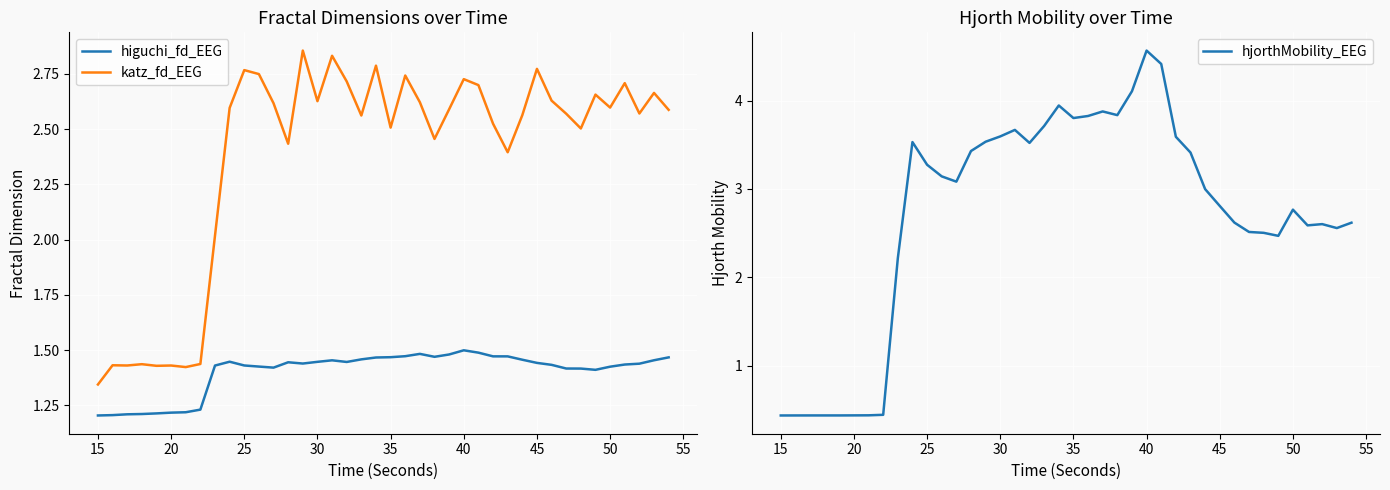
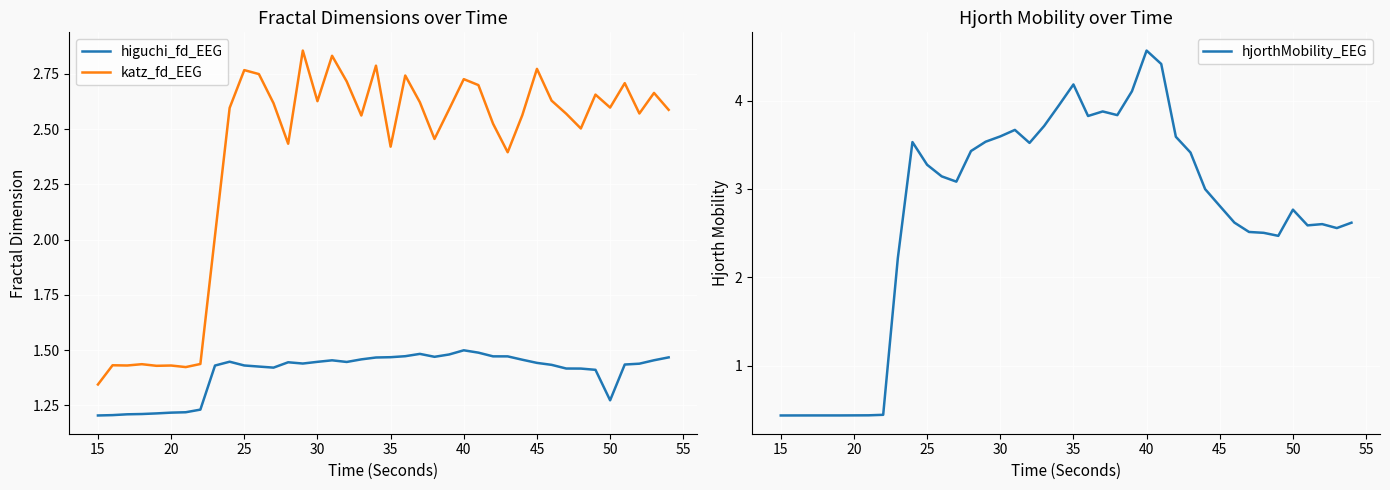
  {
    "Fractal Dimensions over Time": {
      "higuchi_fd_EEG": {
        "15": 1.20,
        "20": 1.22,
        "25": 1.43,
        "30": 1.45,
        "35": 1.47,
        "40": 1.50,
        "45": 1.44,
-       "50": 1.43
+       "50": 1.27
      },
      "katz_fd_EEG": {
        "15": 1.34,
        "20": 1.43,
        "25": 2.77,
        "30": 2.63,
-       "35": 2.51,
+       "35": 2.42,
        "40": 2.73,
        "45": 2.77,
        "50": 2.60
      }
    },
    "Hjorth Mobility over Time": {
      "15": 0.4,
      "20": 0.4,
      "25": 3.3,
      "30": 3.6,
-     "35": 3.8,
+     "35": 4.2,
      "40": 4.6,
      "45": 2.8,
      "50": 2.8
    }
  }
